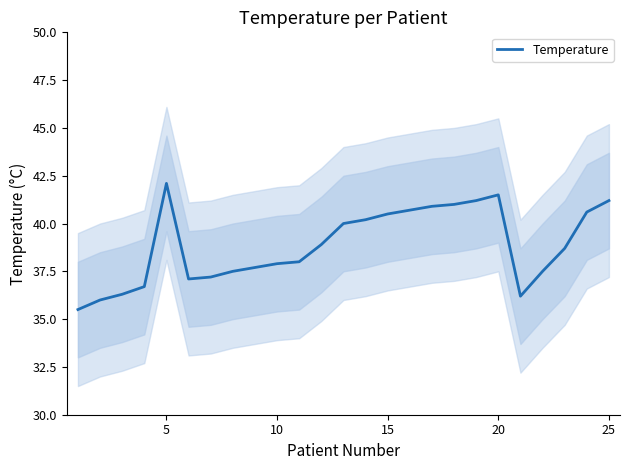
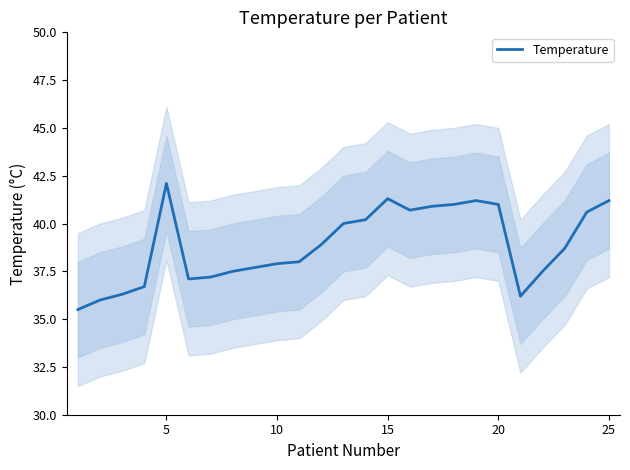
  {
    "Temperature": {
      "5": 42.1,
      "10": 37.9,
-     "15": 40.5,
-     "20": 41.5,
+     "15": 41.3,
+     "20": 41.0,
      "25": 41.2
    }
  }
